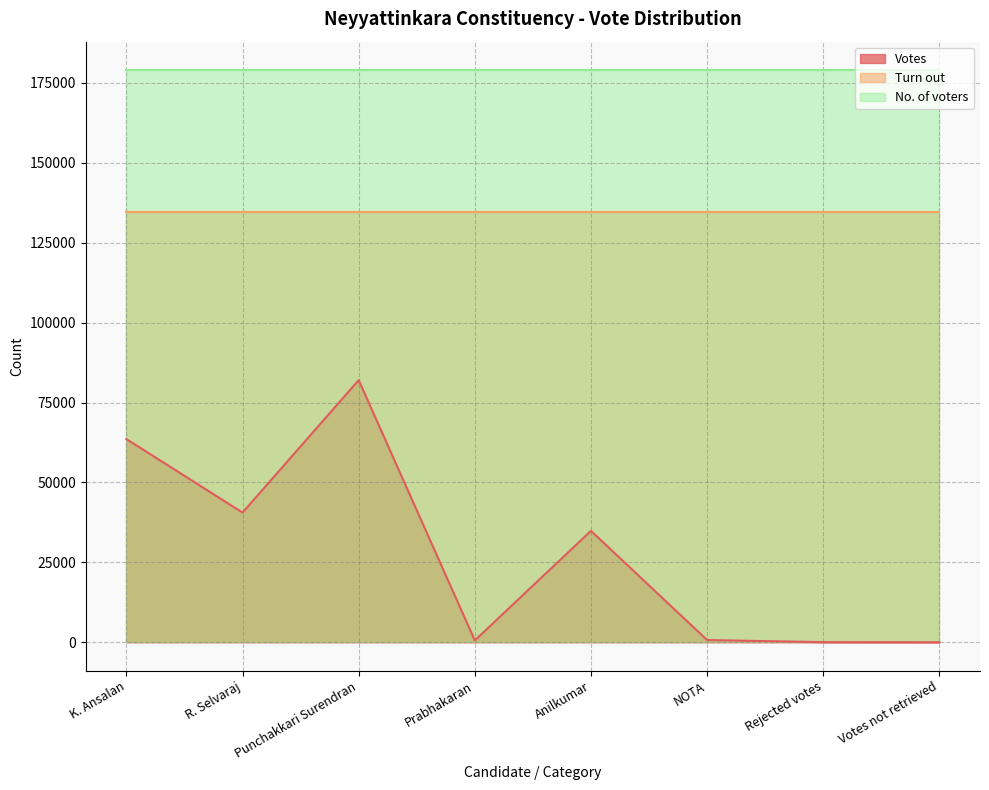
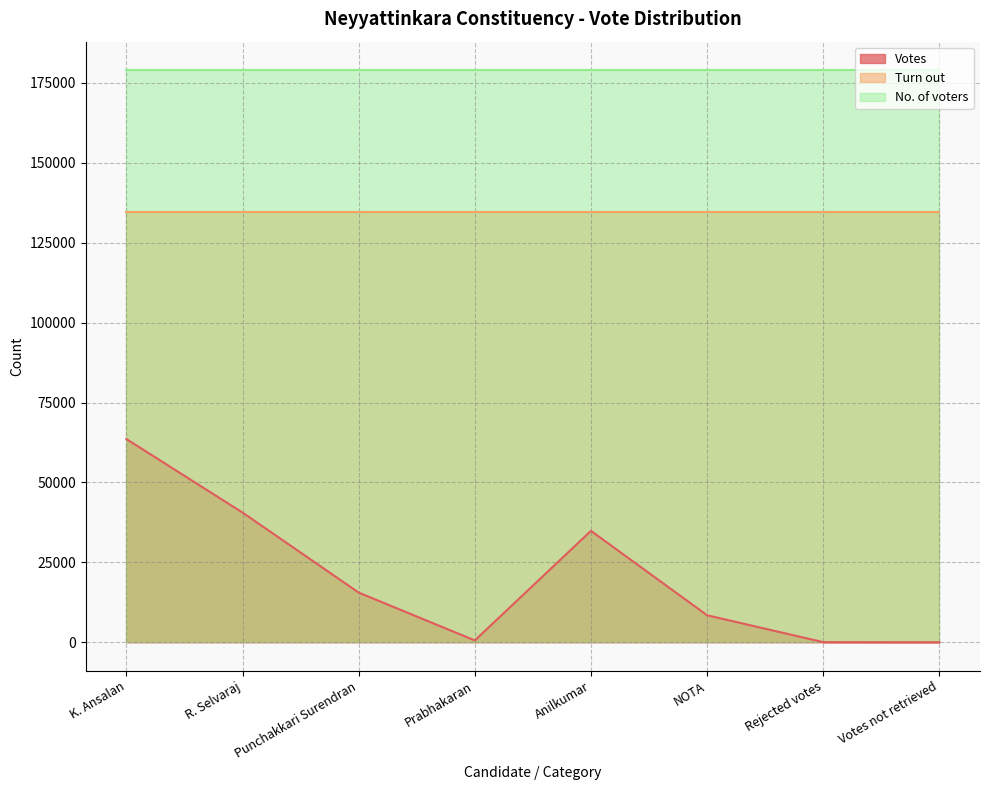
  {
    "Votes": {
      "K. Ansalan": 64000,
      "R. Selvaraj": 41000,
-     "Punchakkari Surendran": 82000,
+     "Punchakkari Surendran": 16000,
      "Prabhakaran": 1000,
      "Anilkumar": 35000,
-     "NOTA": 1000,
+     "NOTA": 8000,
      "Rejected votes": 0,
      "Votes not retrieved": 0
    },
    "Turn out": {
      "K. Ansalan": 135000,
      "R. Selvaraj": 135000,
      "Punchakkari Surendran": 135000,
      "Prabhakaran": 135000,
      "Anilkumar": 135000,
      "NOTA": 135000,
      "Rejected votes": 135000,
      "Votes not retrieved": 135000
    },
    "No. of voters": {
      "K. Ansalan": 179000,
      "R. Selvaraj": 179000,
      "Punchakkari Surendran": 179000,
      "Prabhakaran": 179000,
      "Anilkumar": 179000,
      "NOTA": 179000,
      "Rejected votes": 179000
    }
  }
